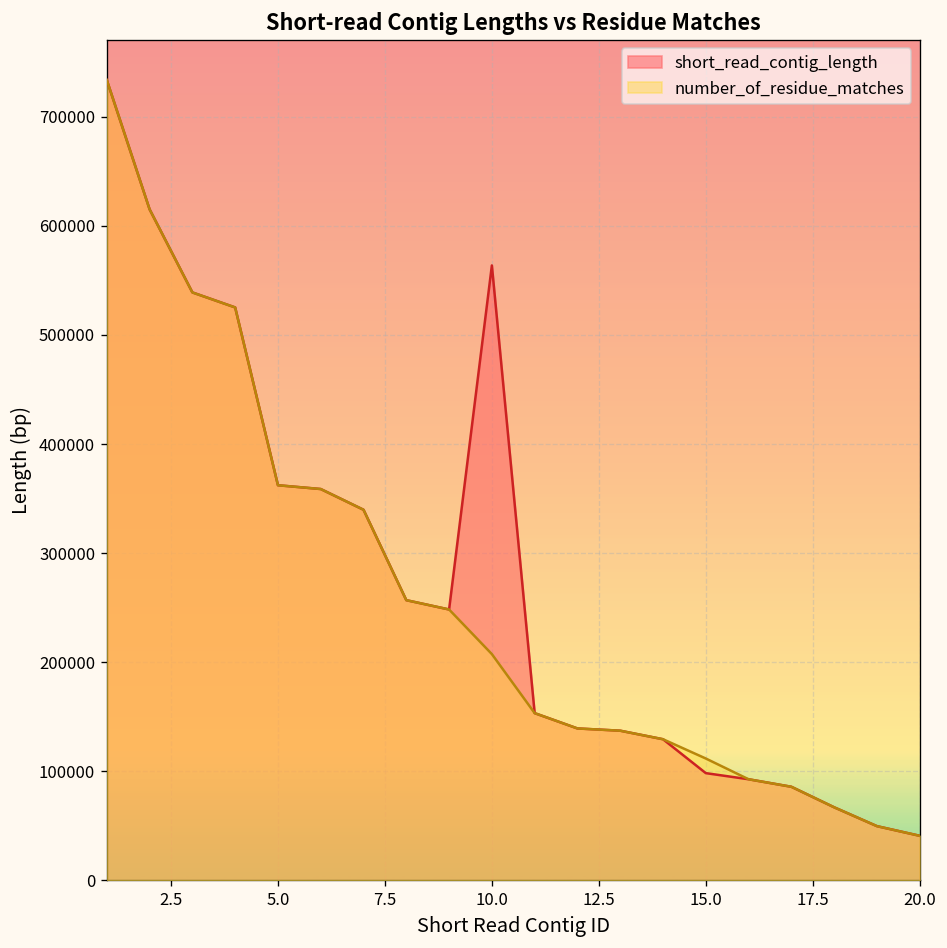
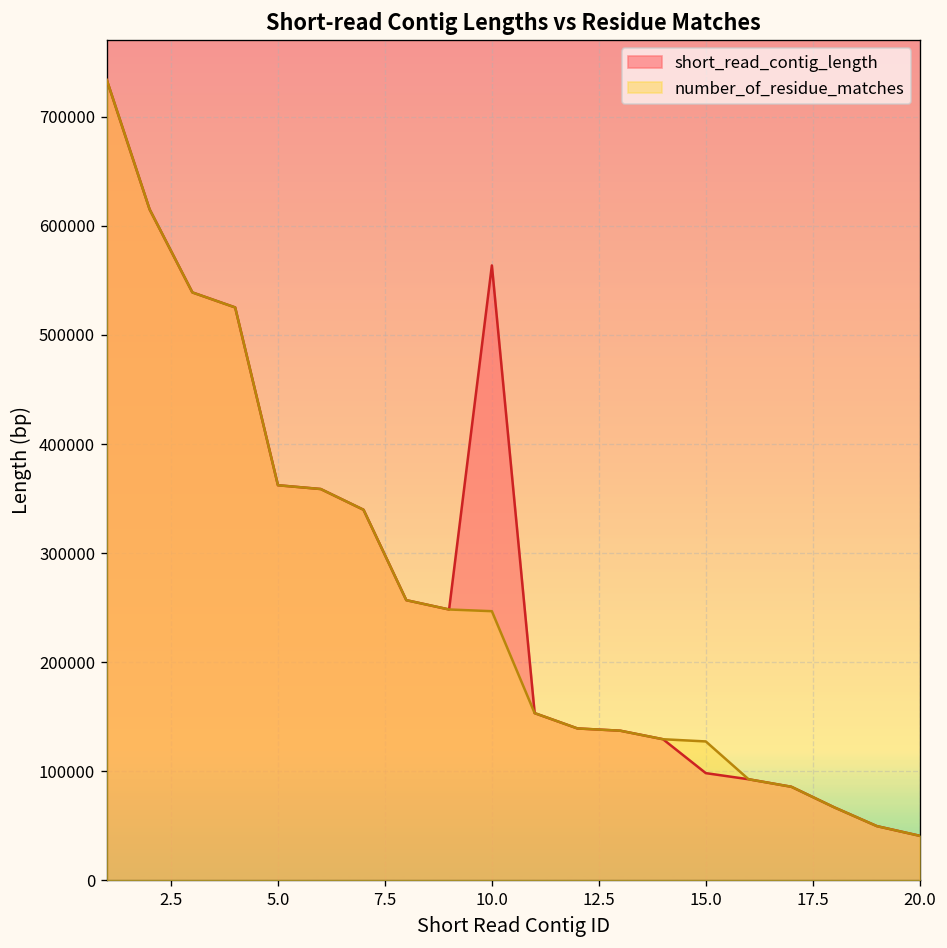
  {
    "short_read_contig_length": {
      "10.0": 560000,
      "15.0": 100000
    },
    "number_of_residue_matches": {
-     "10.0": 210000,
-     "15.0": 110000
+     "10.0": 250000,
+     "15.0": 130000
    }
  }
